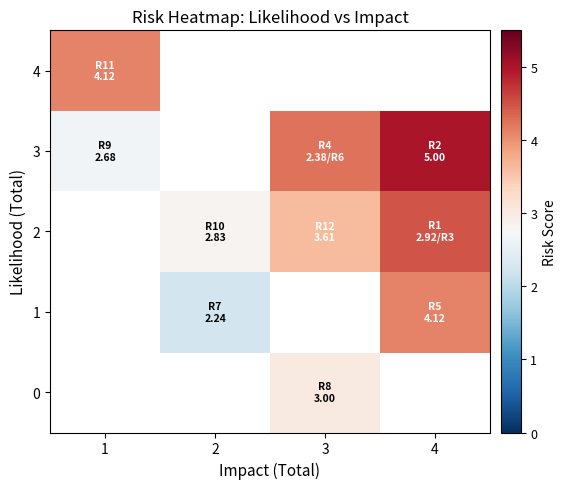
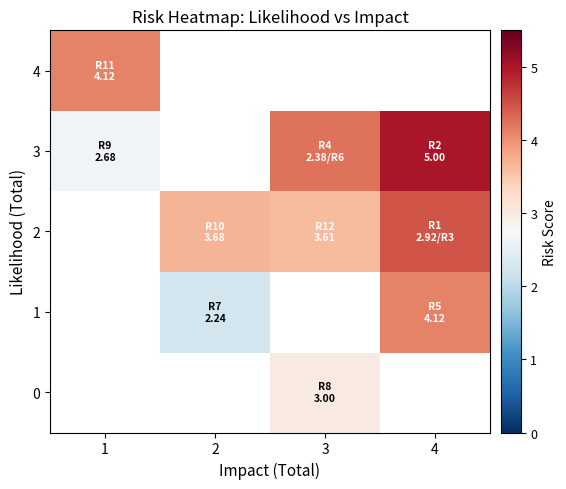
  {
    "4": {
      "1": "4.12"
    },
    "3": {
      "1": "2.68",
      "3": "2.38/R6",
      "4": "5.00"
    },
    "2": {
-     "2": "2.83",
+     "2": "3.68",
      "3": "3.61",
      "4": "2.92/R3"
    },
    "1": {
      "2": "2.24",
      "4": "4.12"
    },
    "0": {
      "3": "3.00"
    }
  }
